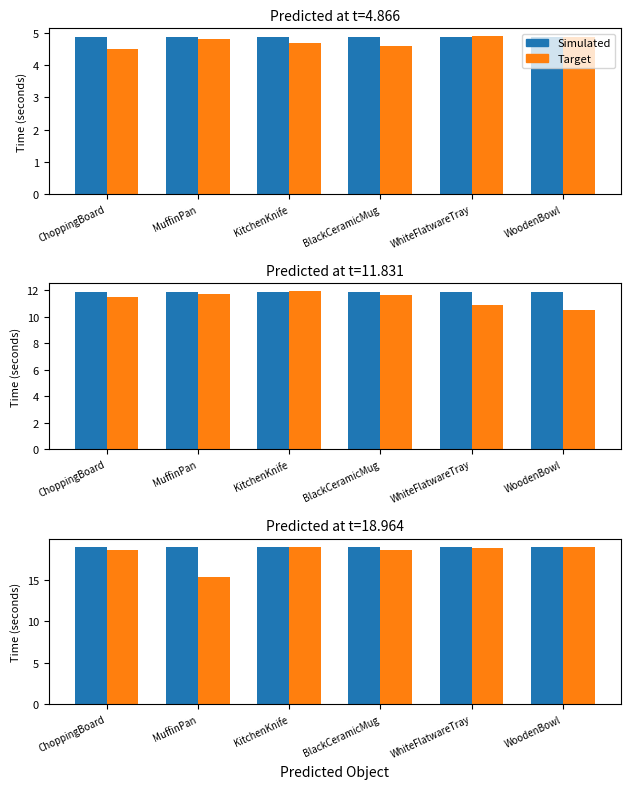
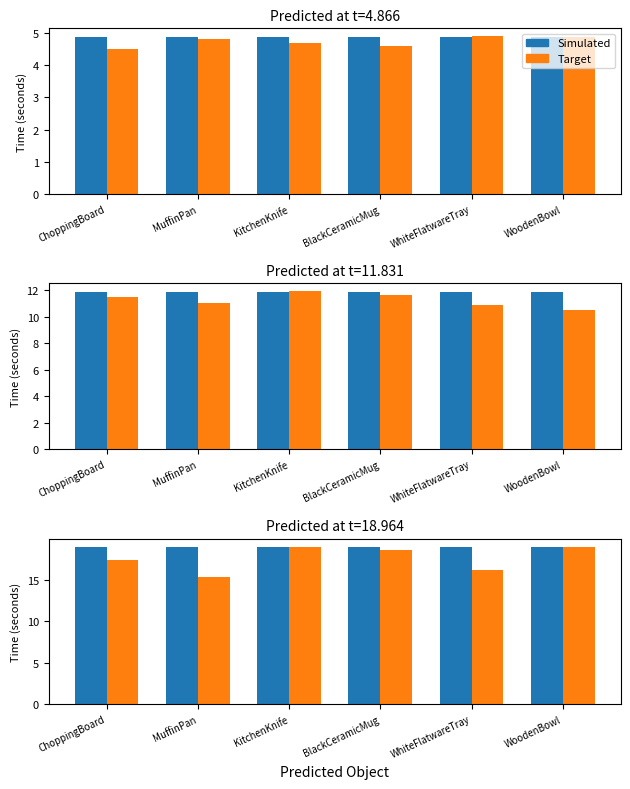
  {
    "Predicted at t=4.866": {
      "Simulated": {
        "ChoppingBoard": 4.9,
        "MuffinPan": 4.9,
        "KitchenKnife": 4.9,
        "BlackCeramicMug": 4.9,
        "WhiteFlatwareTray": 4.9
      },
      "Target": {
        "ChoppingBoard": 4.5,
        "MuffinPan": 4.8,
        "KitchenKnife": 4.7,
        "BlackCeramicMug": 4.6,
        "WhiteFlatwareTray": 4.9
      }
    },
    "Predicted at t=11.831": {
      "Simulated": {
        "ChoppingBoard": 11.8,
        "MuffinPan": 11.8,
        "KitchenKnife": 11.8,
        "BlackCeramicMug": 11.8,
        "WhiteFlatwareTray": 11.8,
        "WoodenBowl": 11.8
      },
      "Target": {
        "ChoppingBoard": 11.5,
-       "MuffinPan": 11.7,
+       "MuffinPan": 11.0,
        "KitchenKnife": 11.9,
        "BlackCeramicMug": 11.6,
        "WhiteFlatwareTray": 10.9,
        "WoodenBowl": 10.5
      }
    },
    "Predicted at t=18.964": {
      "Simulated": {
        "ChoppingBoard": 19,
        "MuffinPan": 19,
        "KitchenKnife": 19,
        "BlackCeramicMug": 19,
        "WhiteFlatwareTray": 19,
        "WoodenBowl": 19
      },
      "Target": {
-       "ChoppingBoard": 19,
+       "ChoppingBoard": 17,
        "MuffinPan": 15,
        "KitchenKnife": 19,
        "BlackCeramicMug": 19,
-       "WhiteFlatwareTray": 19,
+       "WhiteFlatwareTray": 16,
        "WoodenBowl": 19
      }
    }
  }
